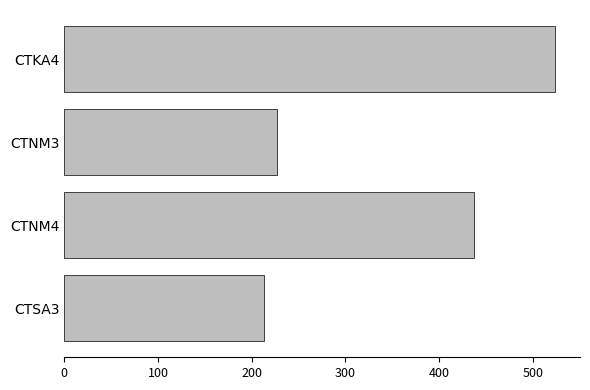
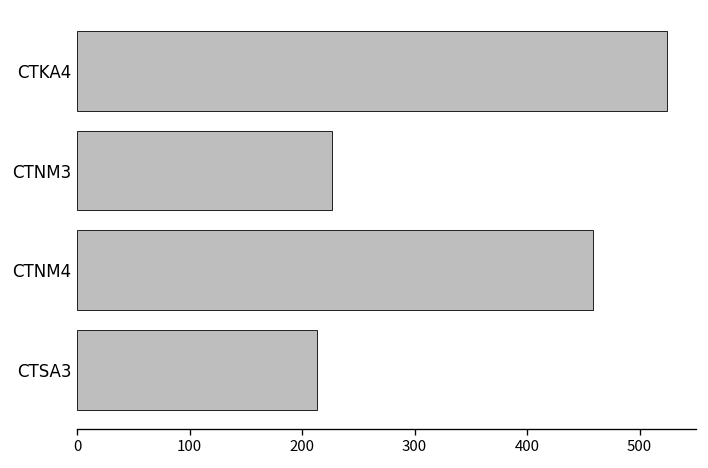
  {
    "CTKA4": 520,
    "CTNM3": 230,
-   "CTNM4": 440,
+   "CTNM4": 460,
    "CTSA3": 210
  }
